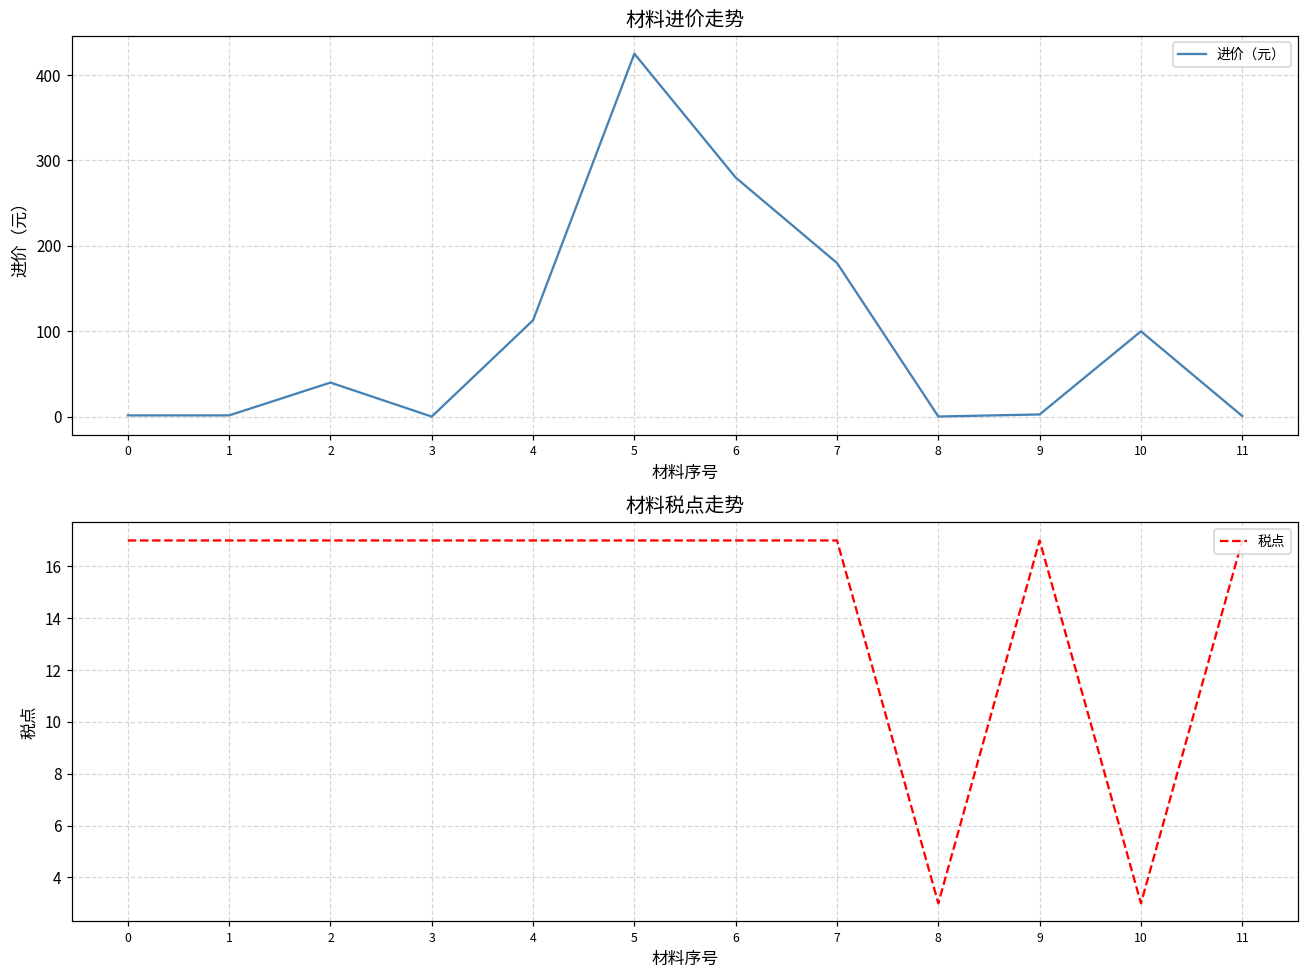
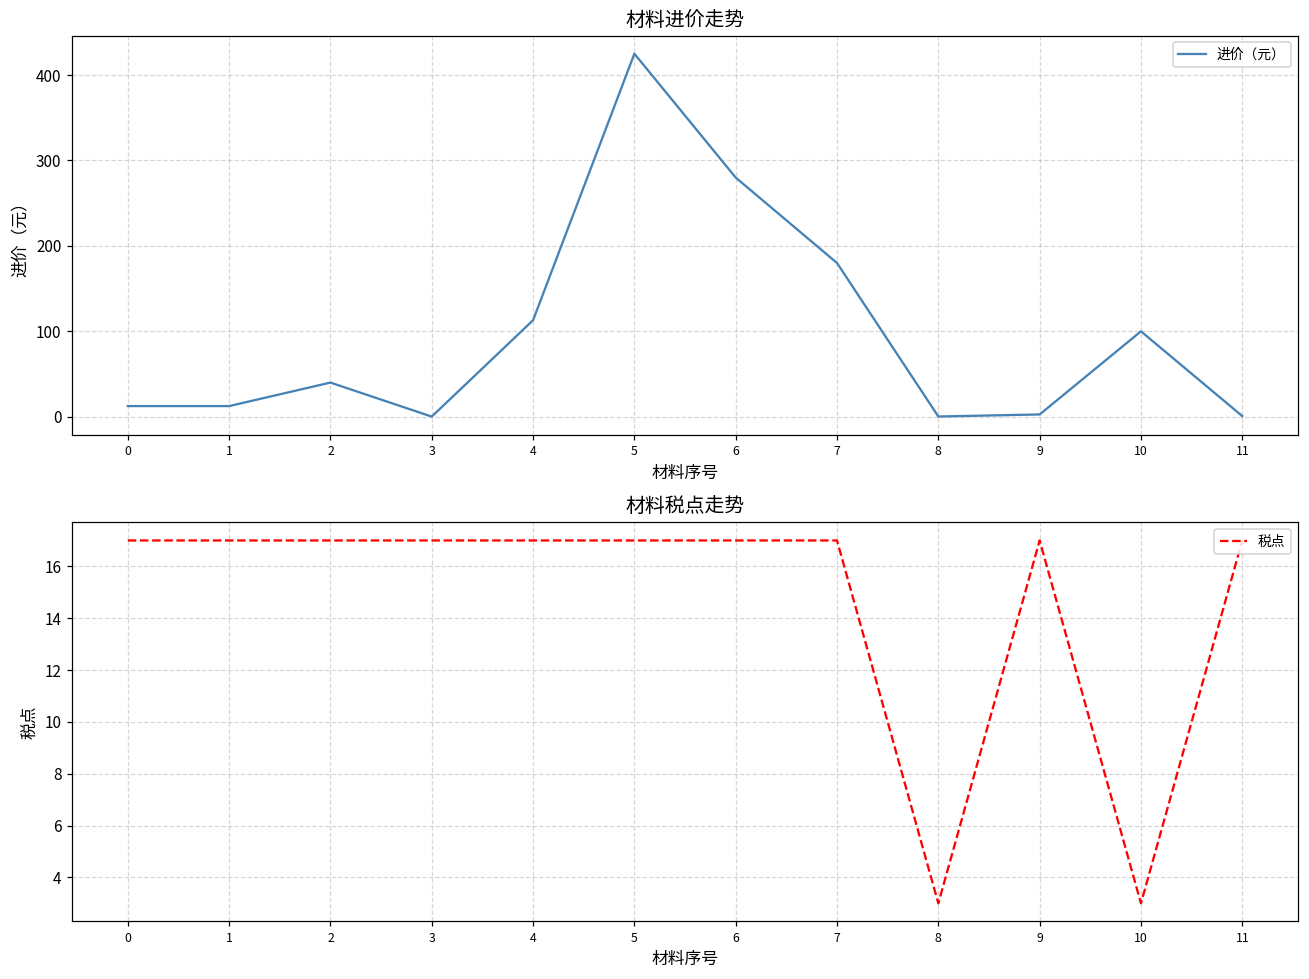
  {
    "材料进价走势": {
-     "0": 0,
-     "1": 0,
+     "0": 10,
+     "1": 10,
      "2": 40,
      "3": 0,
      "4": 110,
      "5": 430,
      "6": 280,
      "7": 180,
      "8": 0,
      "9": 0,
      "10": 100,
      "11": 0
    },
    "材料税点走势": {
      "0": 17.0,
      "1": 17.0,
      "2": 17.0,
      "3": 17.0,
      "4": 17.0,
      "5": 17.0,
      "6": 17.0,
      "7": 17.0,
      "8": 3.0,
      "9": 17.0,
      "10": 3.0
    }
  }
